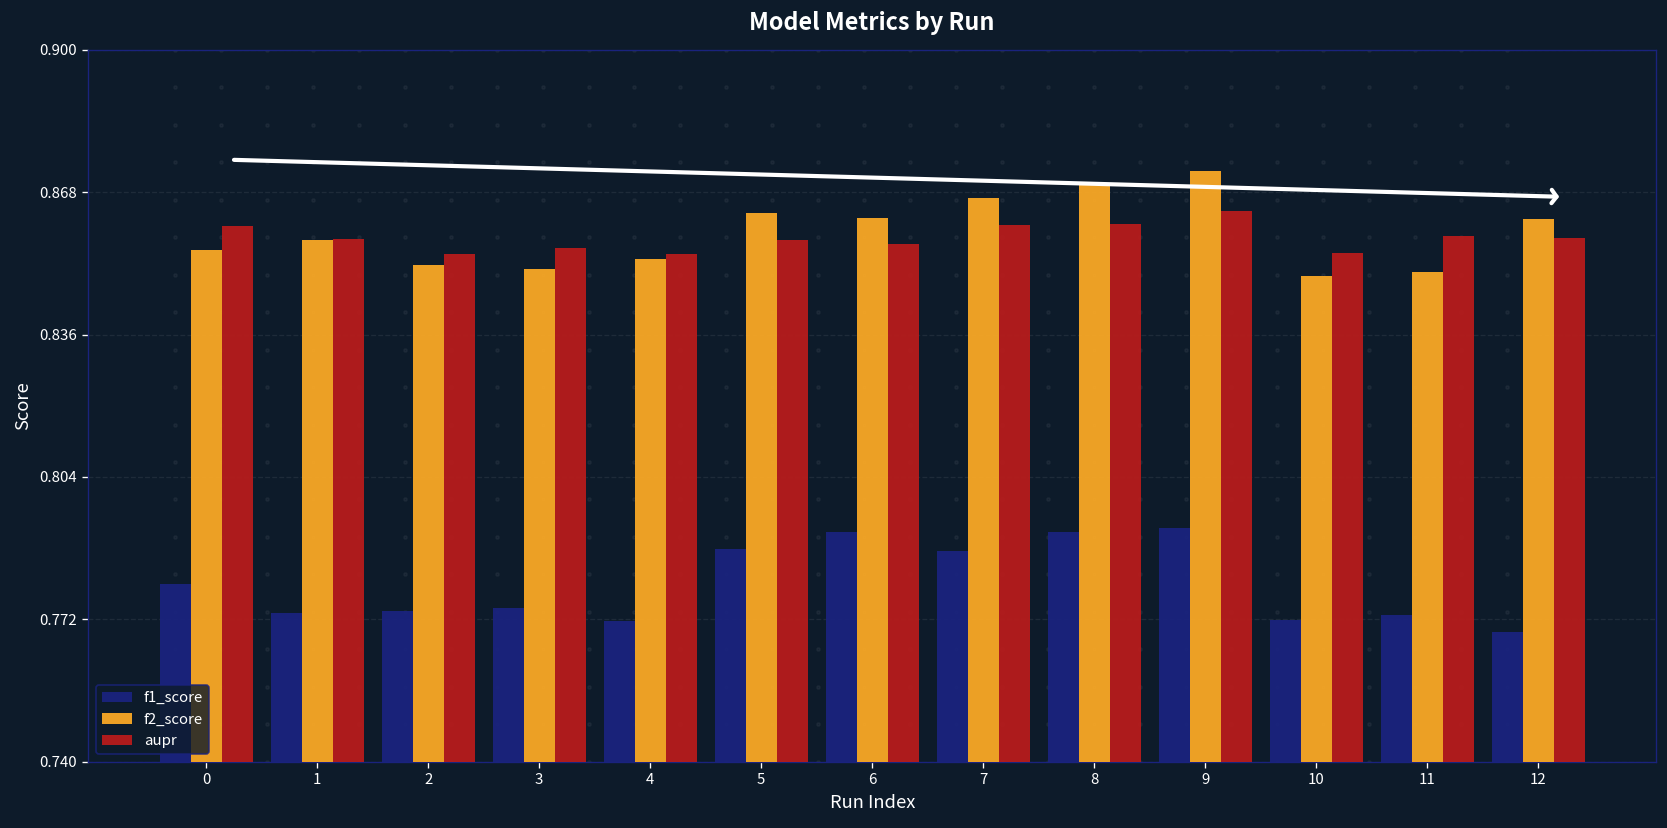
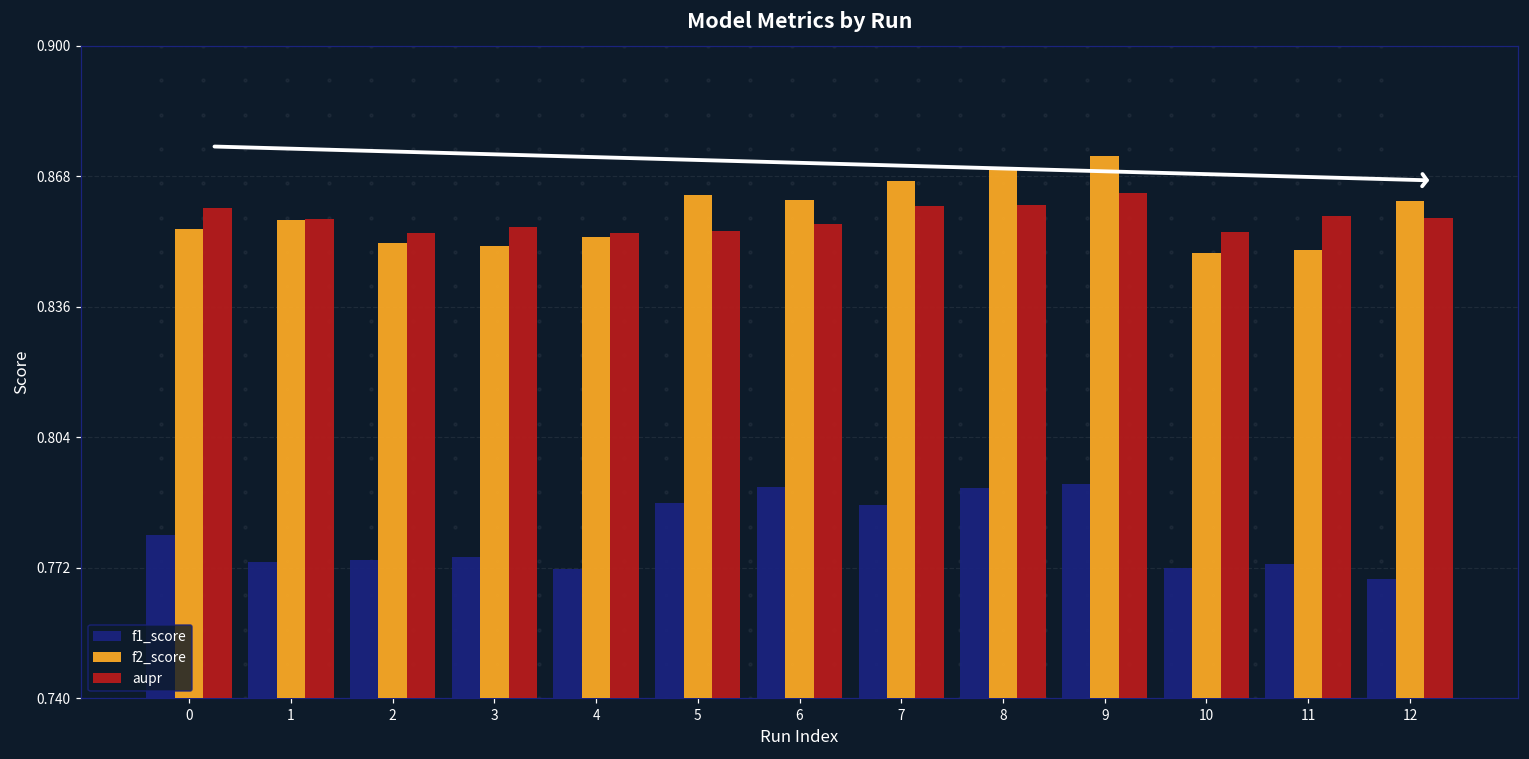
  {
    "f1_score": {
      "0": 0.780,
      "1": 0.773,
      "2": 0.774,
      "3": 0.775,
      "4": 0.772,
      "5": 0.788,
      "6": 0.792,
      "7": 0.787,
      "8": 0.792,
      "9": 0.792,
      "10": 0.772,
      "11": 0.773,
      "12": 0.769
    },
    "f2_score": {
      "0": 0.855,
      "1": 0.857,
      "2": 0.852,
      "3": 0.851,
      "4": 0.853,
      "5": 0.863,
      "6": 0.862,
      "7": 0.867,
      "8": 0.870,
      "9": 0.873,
      "10": 0.849,
      "11": 0.850,
      "12": 0.862
    },
    "aupr": {
      "0": 0.860,
      "1": 0.857,
      "2": 0.854,
      "3": 0.856,
      "4": 0.854,
-     "5": 0.857,
+     "5": 0.855,
      "6": 0.856,
      "7": 0.861,
      "8": 0.861,
      "9": 0.864,
      "10": 0.854,
      "11": 0.858,
      "12": 0.858
    }
  }
